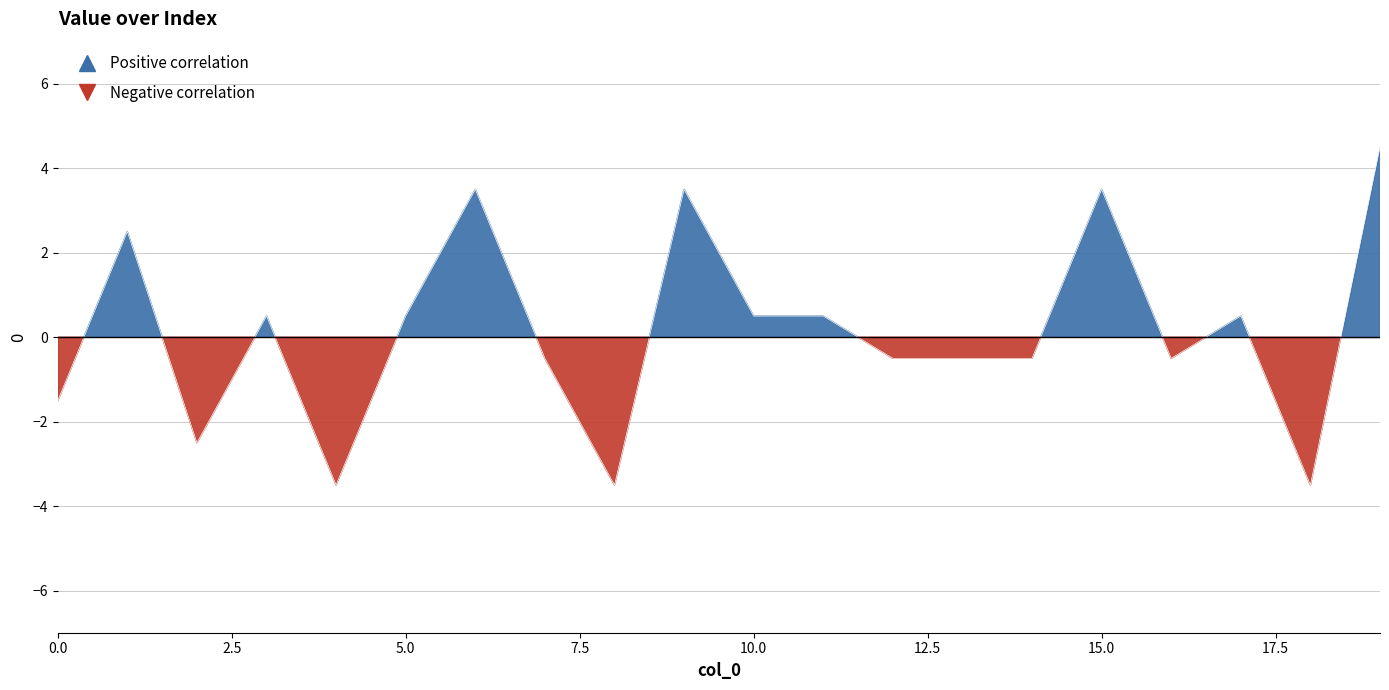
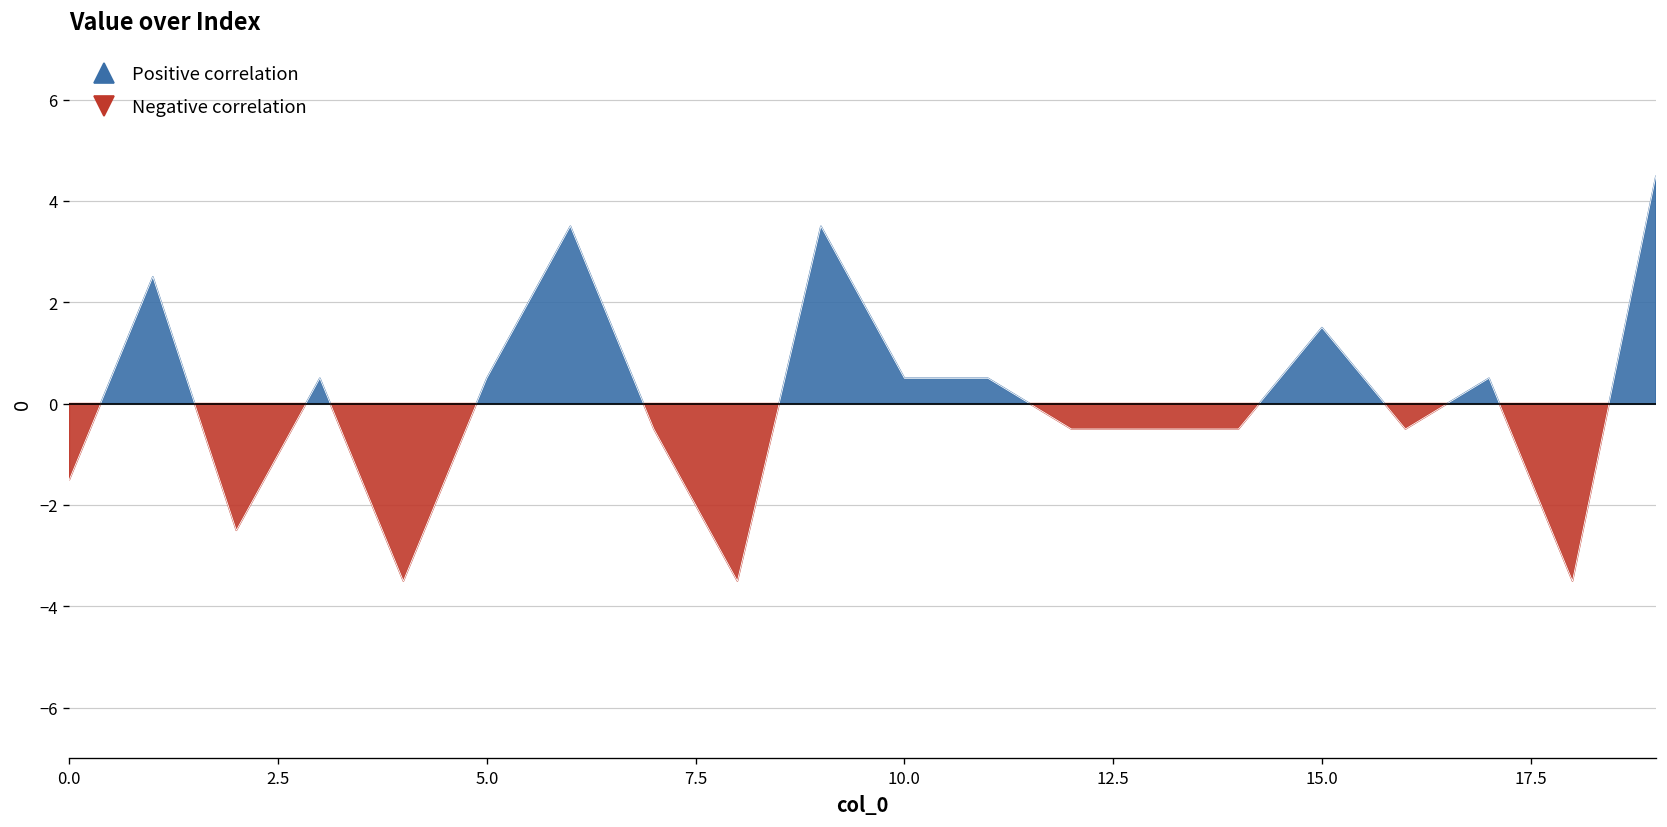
  {
    "0.0": -1.5,
    "5.0": 0.5,
    "10.0": 0.5,
-   "15.0": 3.5
+   "15.0": 1.5
  }
